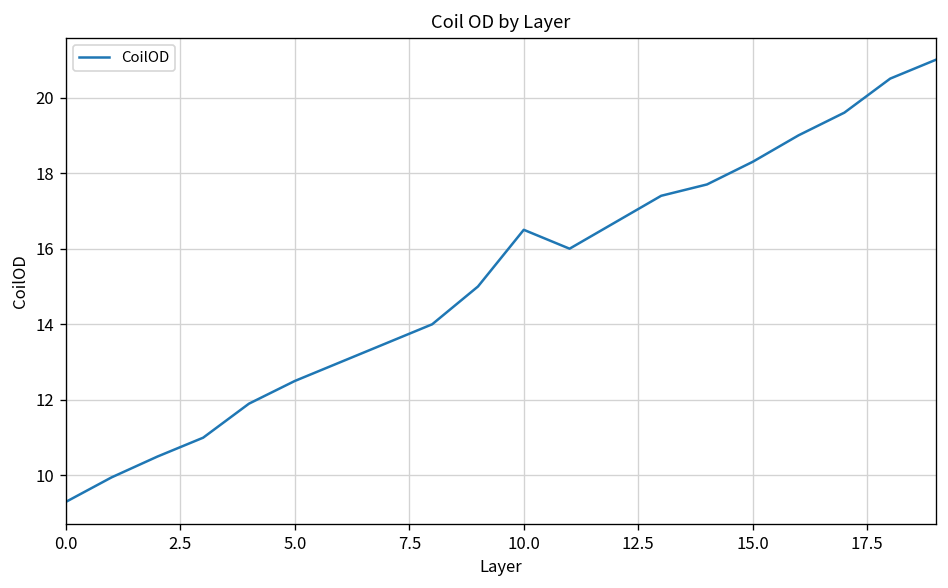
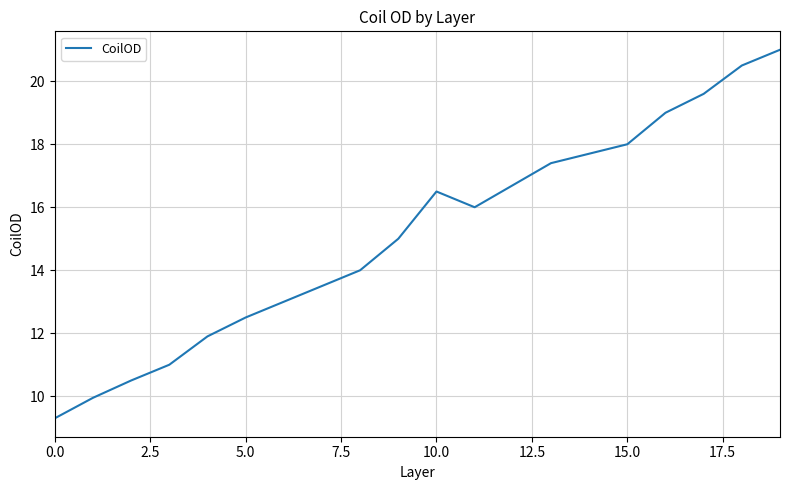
  {
    "0.0": 9.3,
    "5.0": 12.5,
    "10.0": 16.5,
-   "15.0": 18.3
+   "15.0": 18.0
  }
